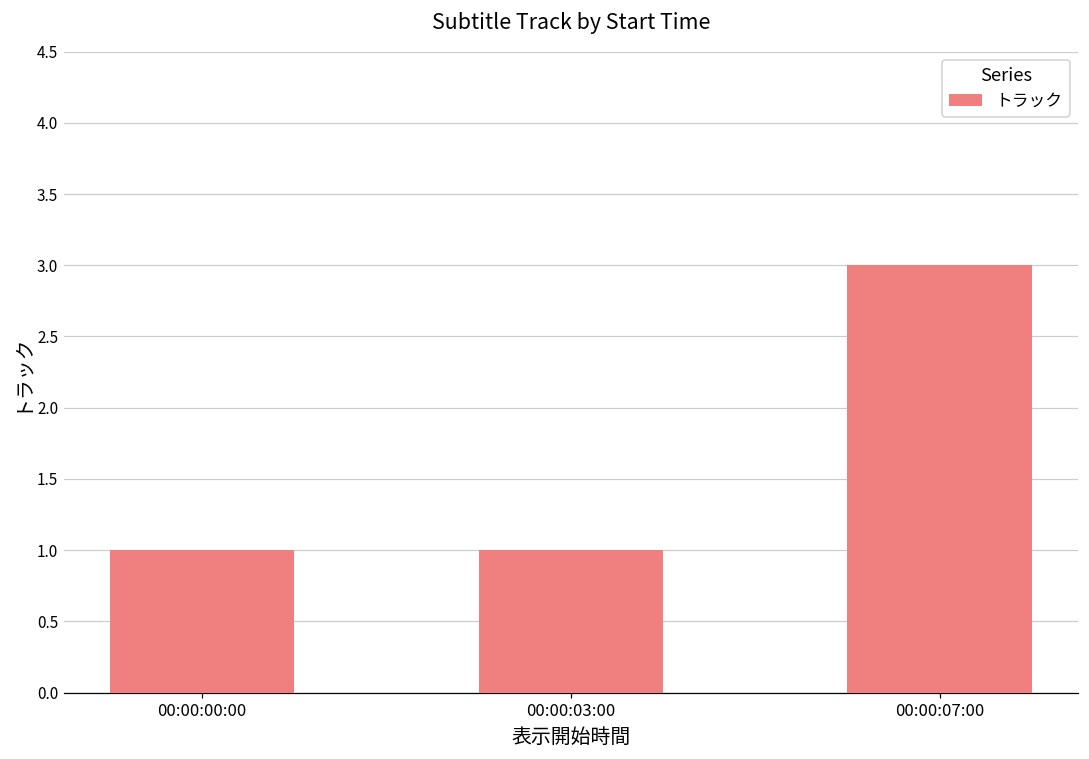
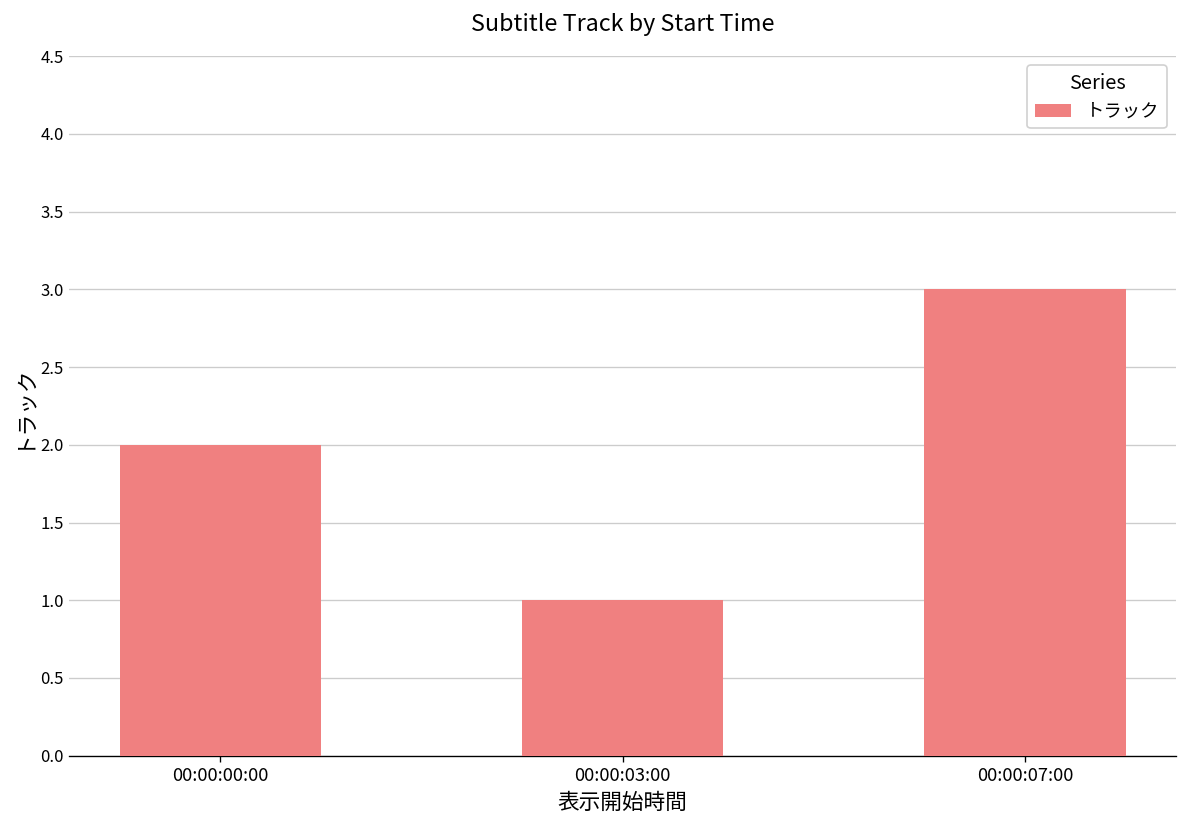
  {
-   "00:00:00:00": 1,
+   "00:00:00:00": 2,
    "00:00:03:00": 1,
    "00:00:07:00": 3
  }
